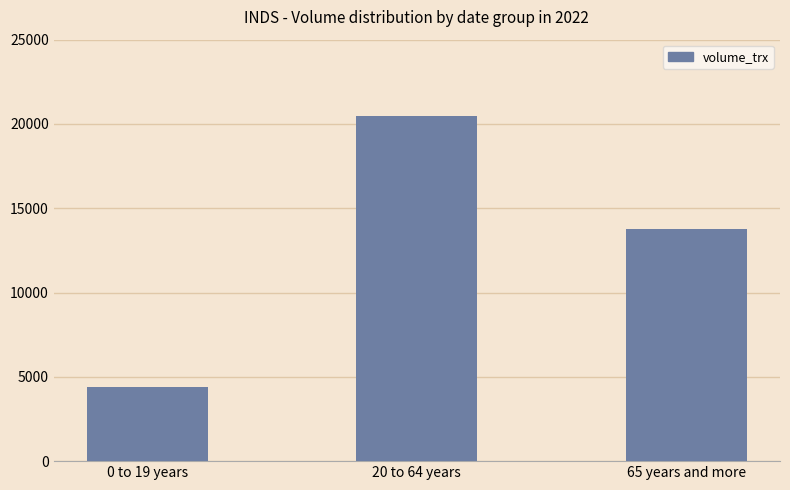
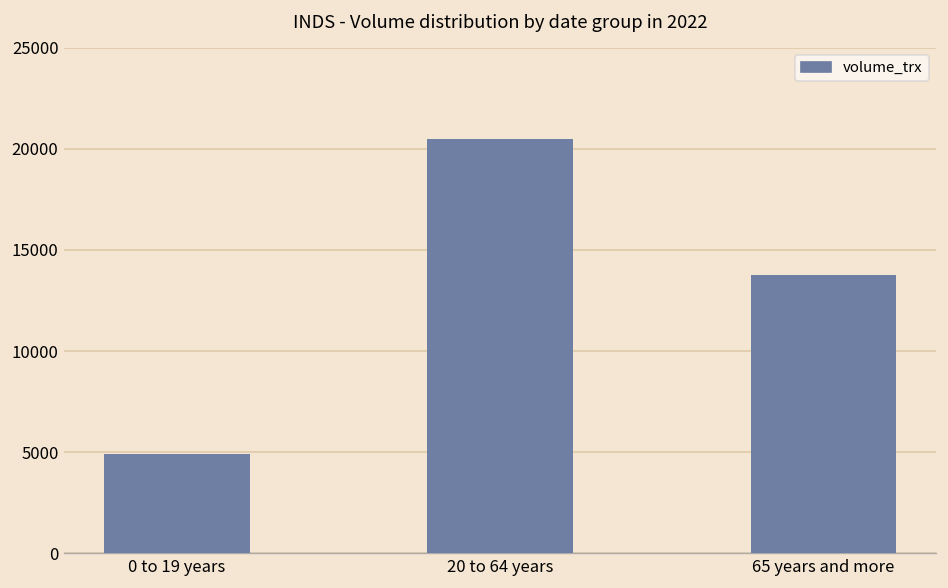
  {
-   "0 to 19 years": 4400,
+   "0 to 19 years": 4900,
    "20 to 64 years": 20500,
    "65 years and more": 13800
  }
